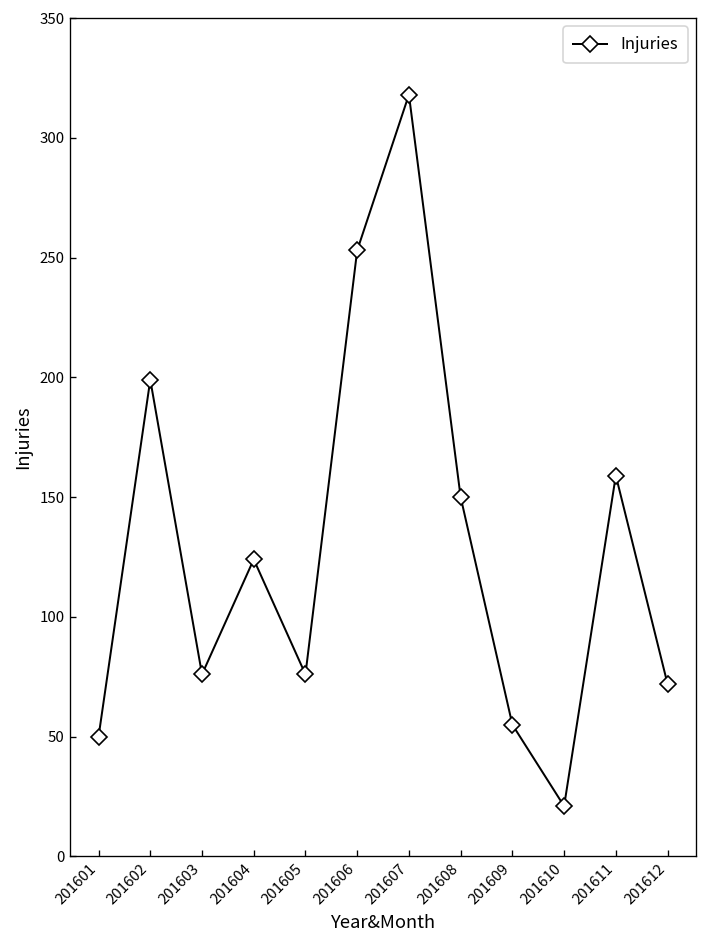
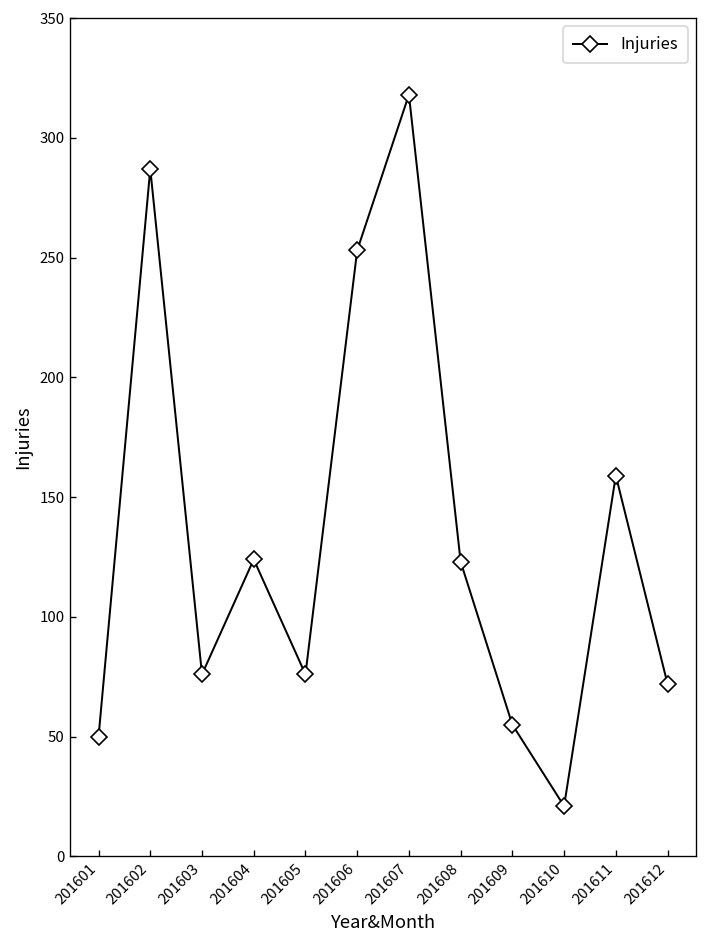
  {
    "201601": 50,
-   "201602": 199,
+   "201602": 287,
    "201603": 76,
    "201604": 124,
    "201605": 76,
    "201606": 253,
    "201607": 318,
-   "201608": 150,
+   "201608": 123,
    "201609": 55,
    "201610": 21,
    "201611": 159,
    "201612": 72
  }
